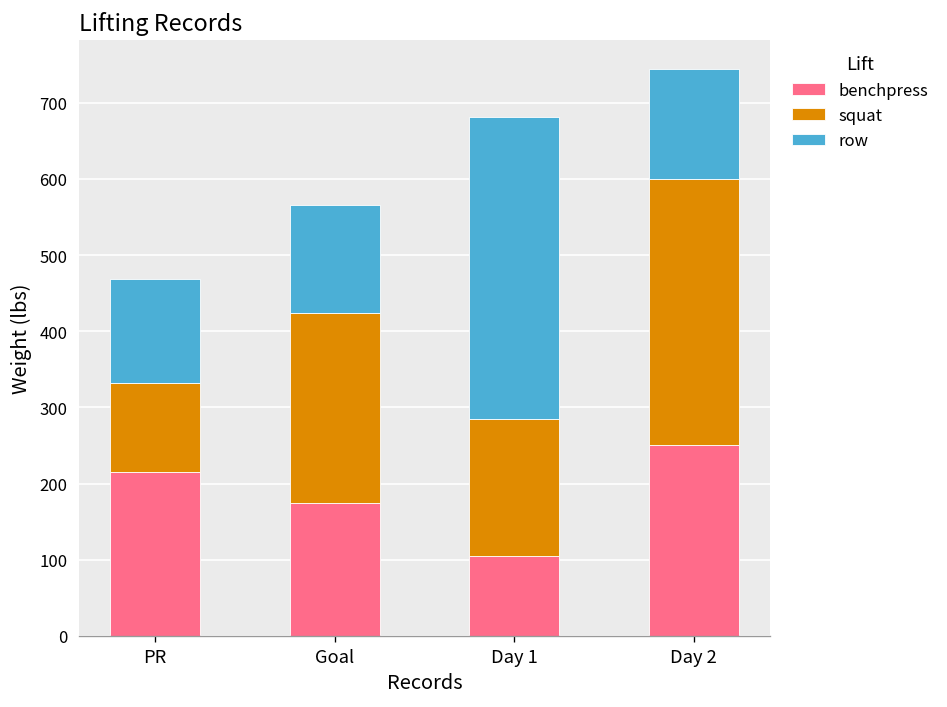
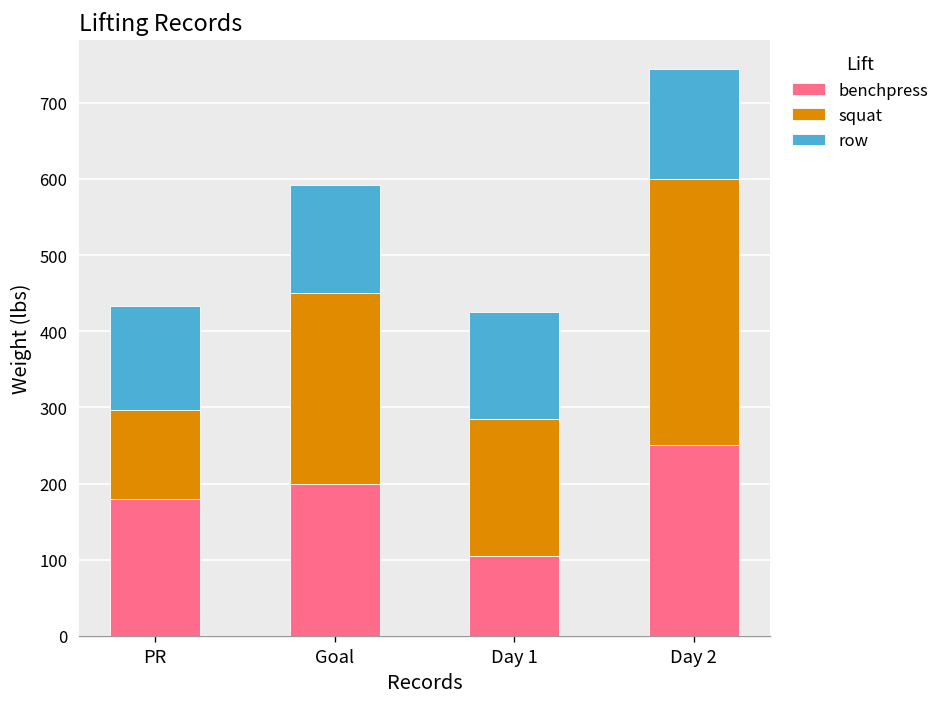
  {
    "benchpress": {
-     "PR": 220,
-     "Goal": 170,
+     "PR": 180,
+     "Goal": 200,
      "Day 1": 110,
      "Day 2": 250
    },
    "squat": {
      "PR": 120,
      "Goal": 250,
      "Day 1": 180,
      "Day 2": 350
    },
    "row": {
      "PR": 140,
      "Goal": 140,
-     "Day 1": 400,
+     "Day 1": 140,
      "Day 2": 150
    }
  }
